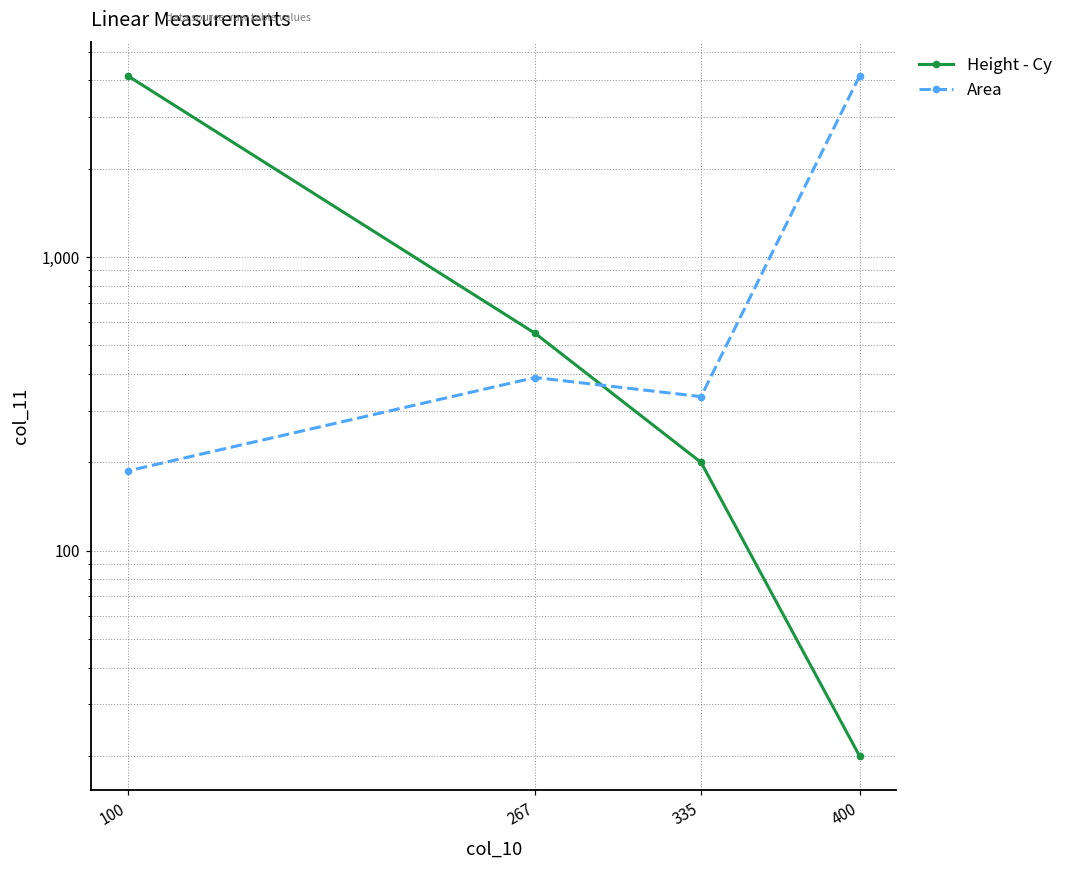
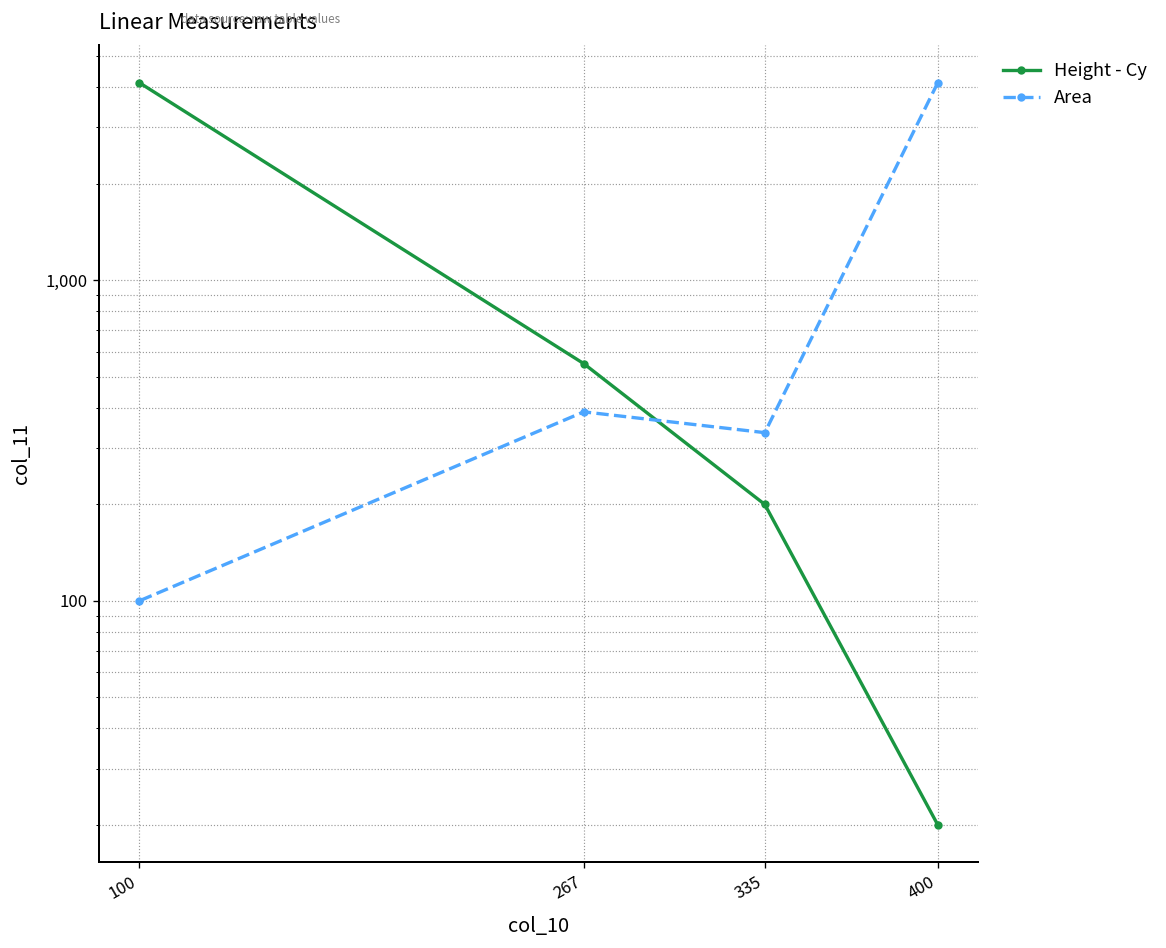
  {
    "Height - Cy": {
      "100": "4,100",
      "267": "550",
      "335": "200",
      "400": "20"
    },
    "Area": {
-     "100": "190",
+     "100": "100",
      "267": "390",
      "335": "340",
      "400": "4,100"
    }
  }
